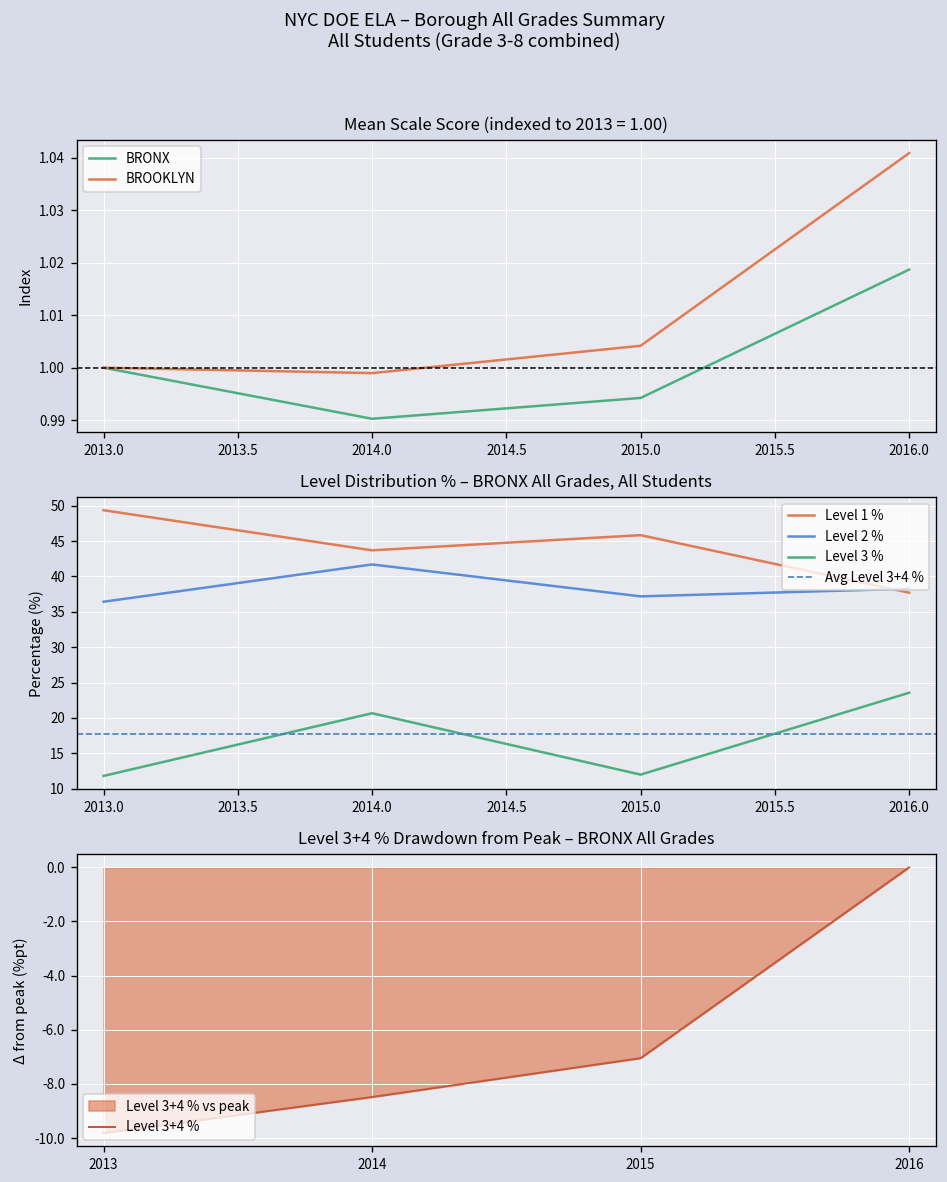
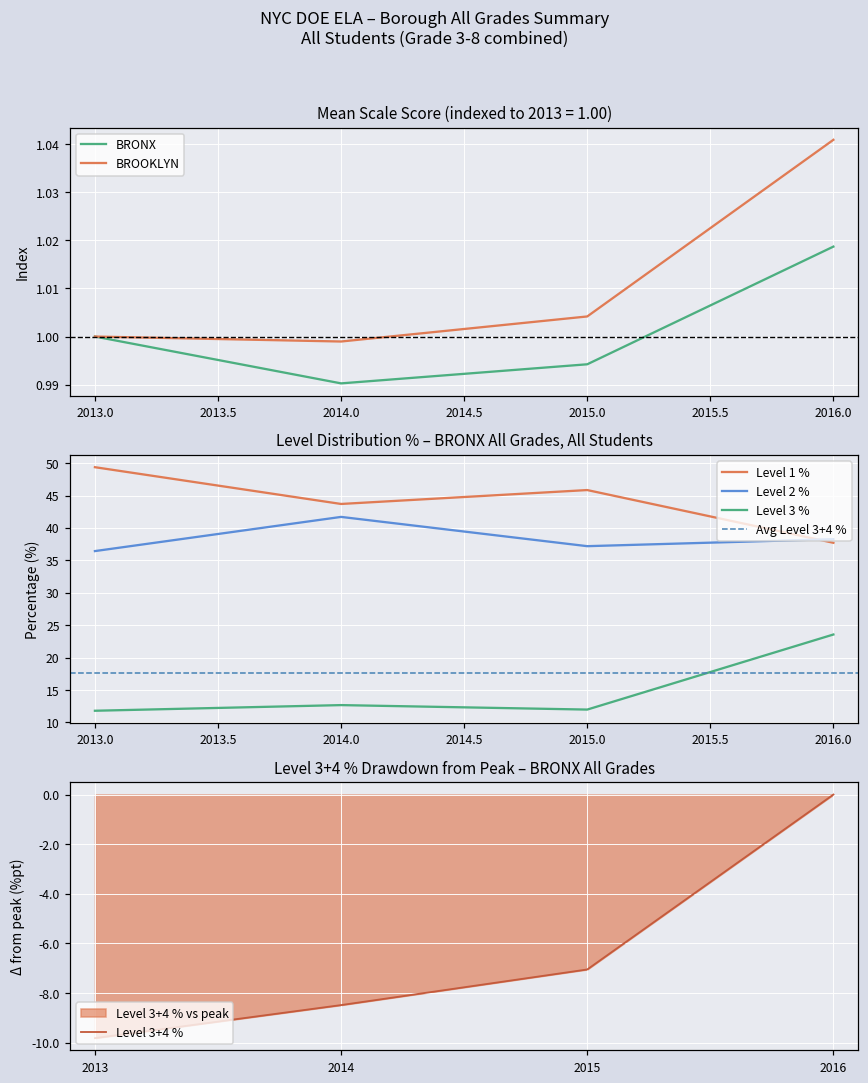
  {
    "Mean Scale Score (indexed to 2013 = 1.00)": {
      "BRONX": {
        "2014.0": 0.990,
        "2015.0": 0.994,
        "2016.0": 1.019
      },
      "BROOKLYN": {
        "2014.0": 0.999,
        "2015.0": 1.004,
        "2016.0": 1.041
      }
    },
    "Level Distribution % – BRONX All Grades, All Students": {
      "Level 1 %": {
        "2013.0": 49,
        "2014.0": 44,
        "2015.0": 46,
        "2016.0": 38
      },
      "Level 2 %": {
        "2013.0": 36,
        "2014.0": 42,
        "2015.0": 37,
        "2016.0": 38
      },
      "Level 3 %": {
        "2013.0": 12,
-       "2014.0": 21,
+       "2014.0": 13,
        "2015.0": 12,
        "2016.0": 24
      }
    }
  }
